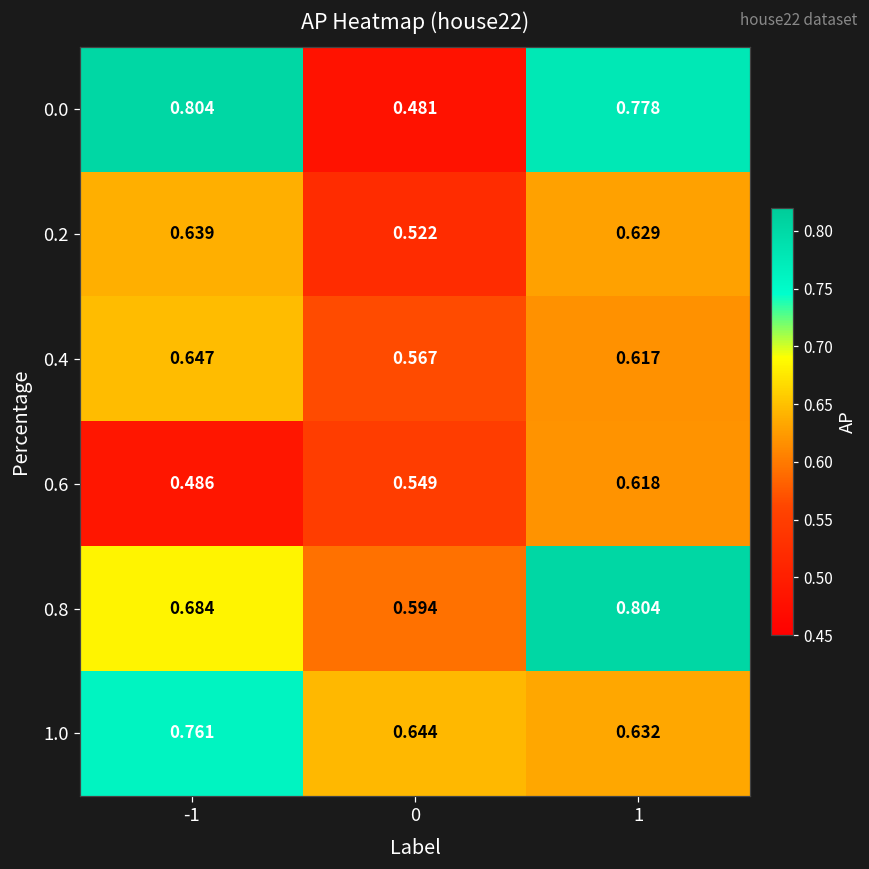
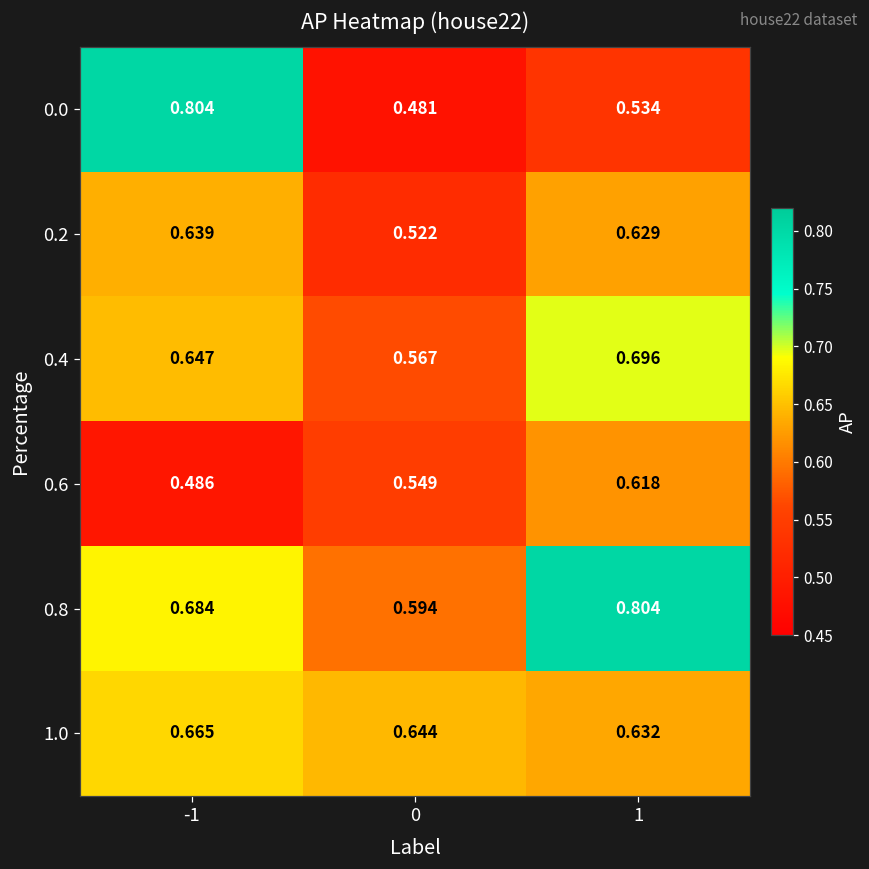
  {
    "0.0": {
      "-1": 0.804,
      "0": 0.481,
-     "1": 0.778
+     "1": 0.534
    },
    "0.2": {
      "-1": 0.639,
      "0": 0.522,
      "1": 0.629
    },
    "0.4": {
      "-1": 0.647,
      "0": 0.567,
-     "1": 0.617
+     "1": 0.696
    },
    "0.6": {
      "-1": 0.486,
      "0": 0.549,
      "1": 0.618
    },
    "0.8": {
      "-1": 0.684,
      "0": 0.594,
      "1": 0.804
    },
    "1.0": {
-     "-1": 0.761,
+     "-1": 0.665,
      "0": 0.644,
      "1": 0.632
    }
  }
